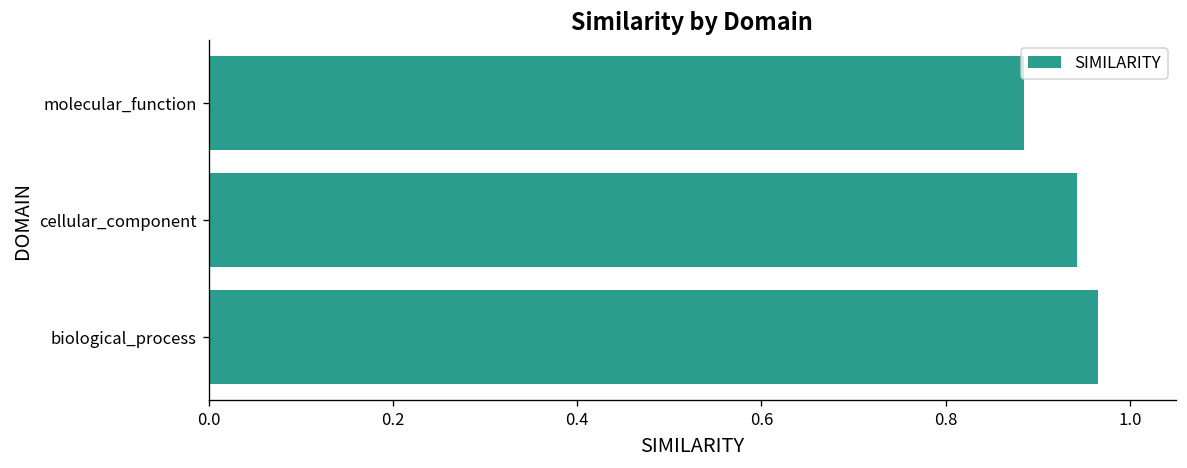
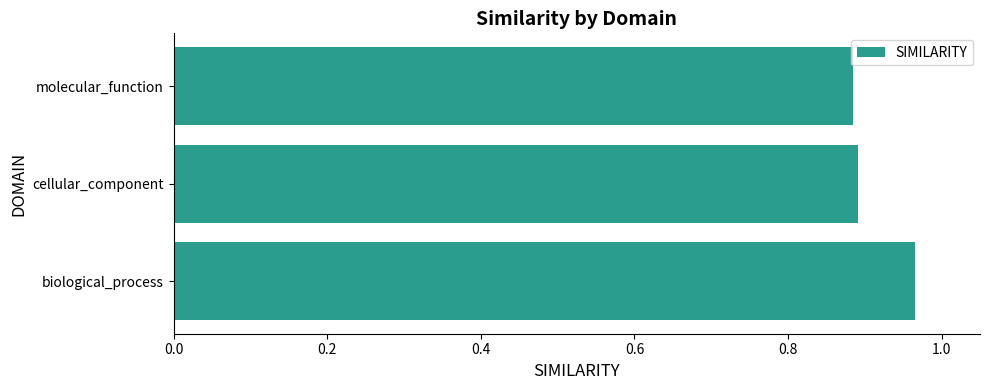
  {
    "molecular_function": 0.88,
-   "cellular_component": 0.94,
+   "cellular_component": 0.89,
    "biological_process": 0.97
  }
